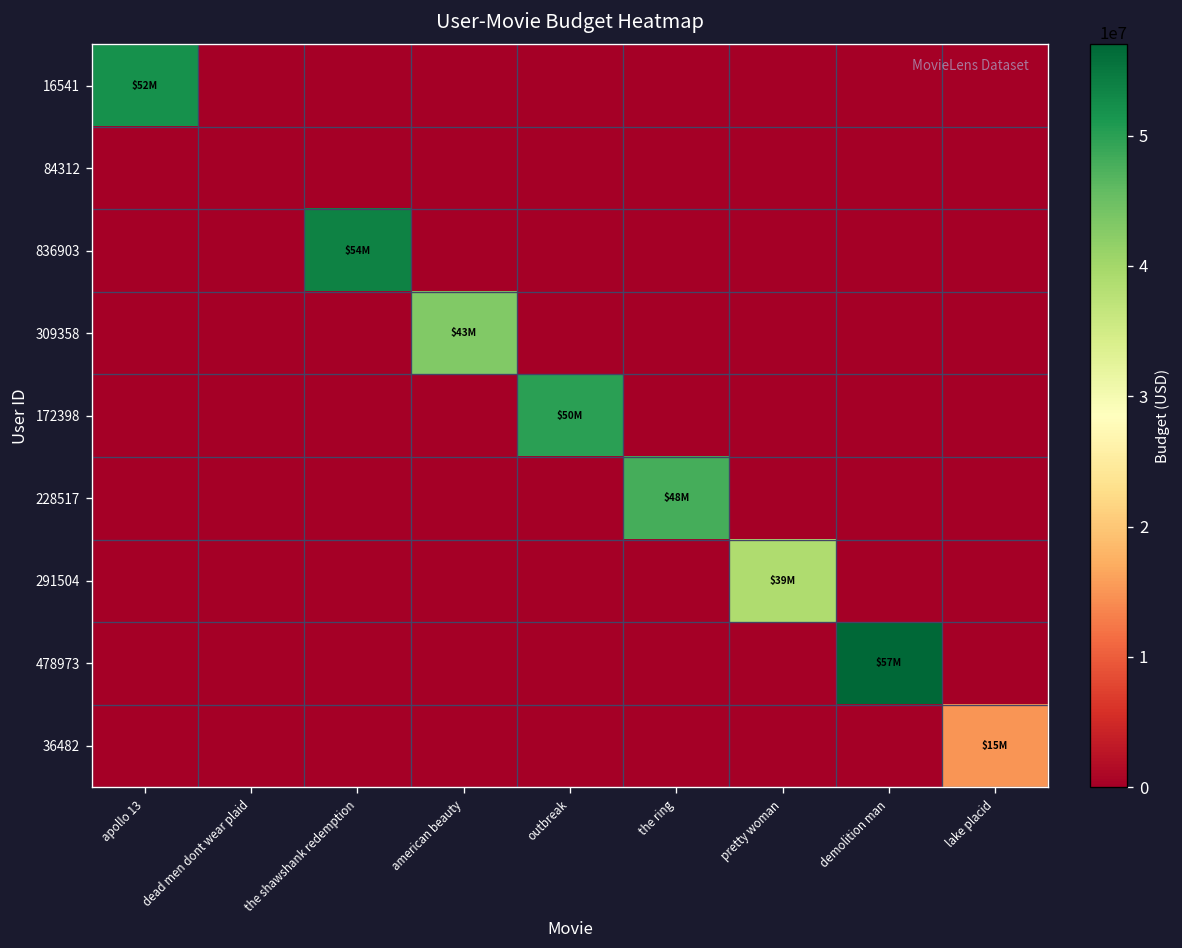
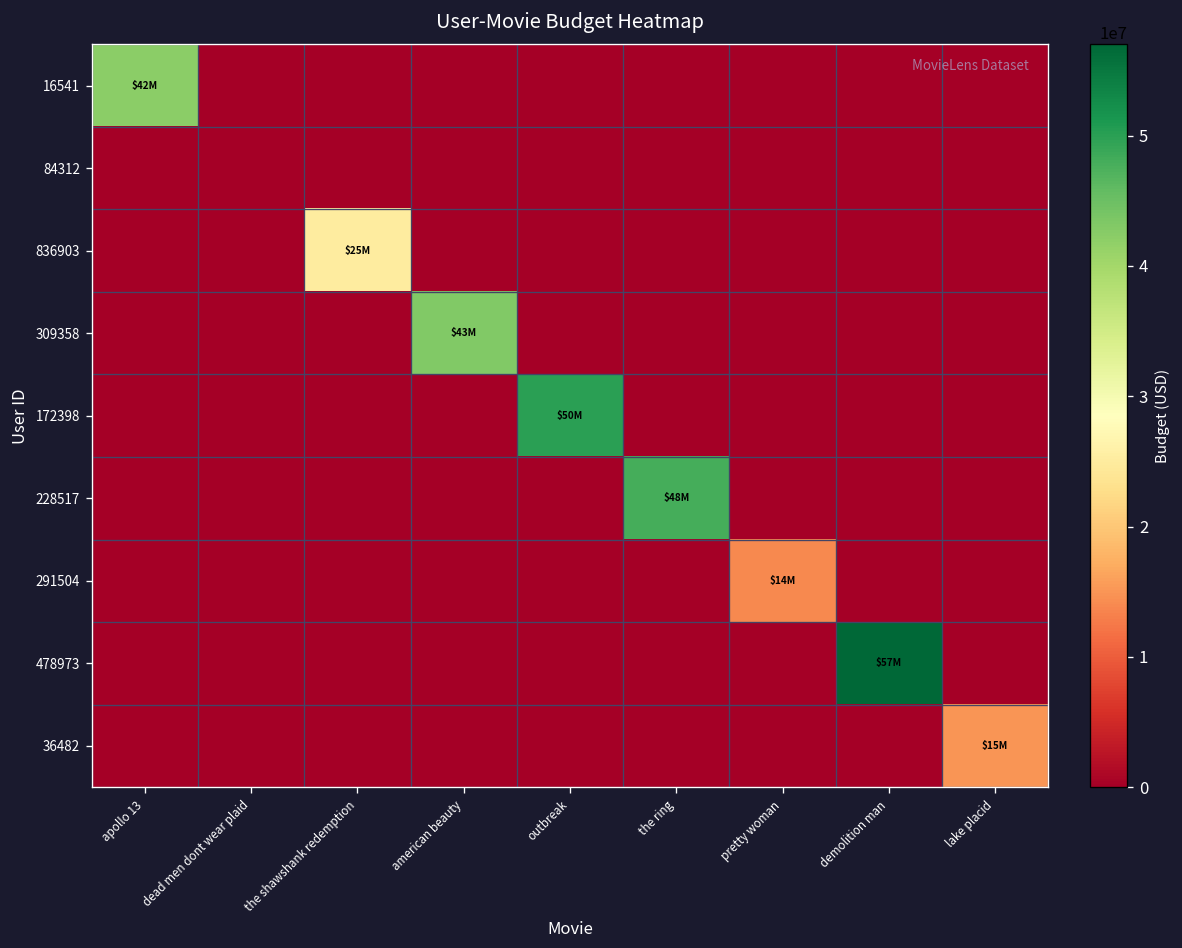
  {
    "16541": {
-     "apollo 13": "$52M"
+     "apollo 13": "$42M"
    },
    "836903": {
-     "the shawshank redemption": "$54M"
+     "the shawshank redemption": "$25M"
    },
    "309358": {
      "american beauty": "$43M"
    },
    "172398": {
      "outbreak": "$50M"
    },
    "228517": {
      "the ring": "$48M"
    },
    "291504": {
-     "pretty woman": "$39M"
+     "pretty woman": "$14M"
    },
    "478973": {
      "demolition man": "$57M"
    },
    "36482": {
      "lake placid": "$15M"
    }
  }
